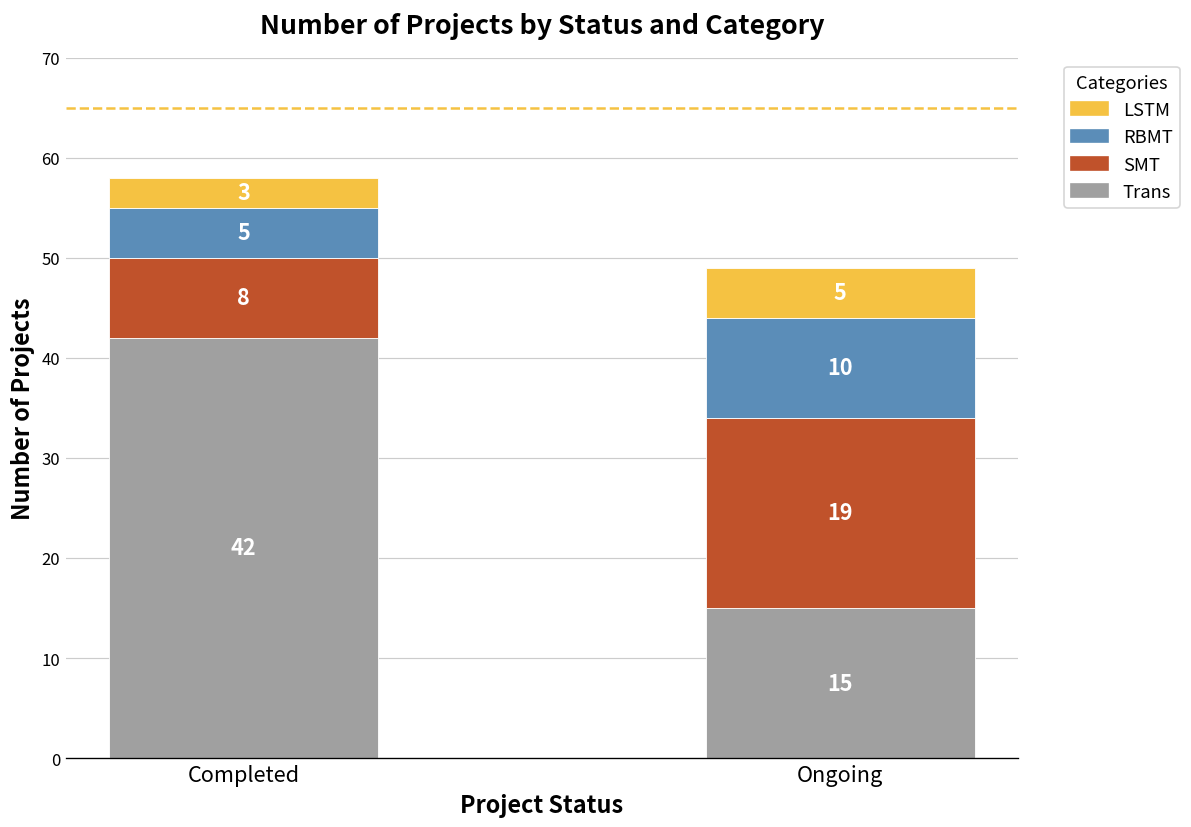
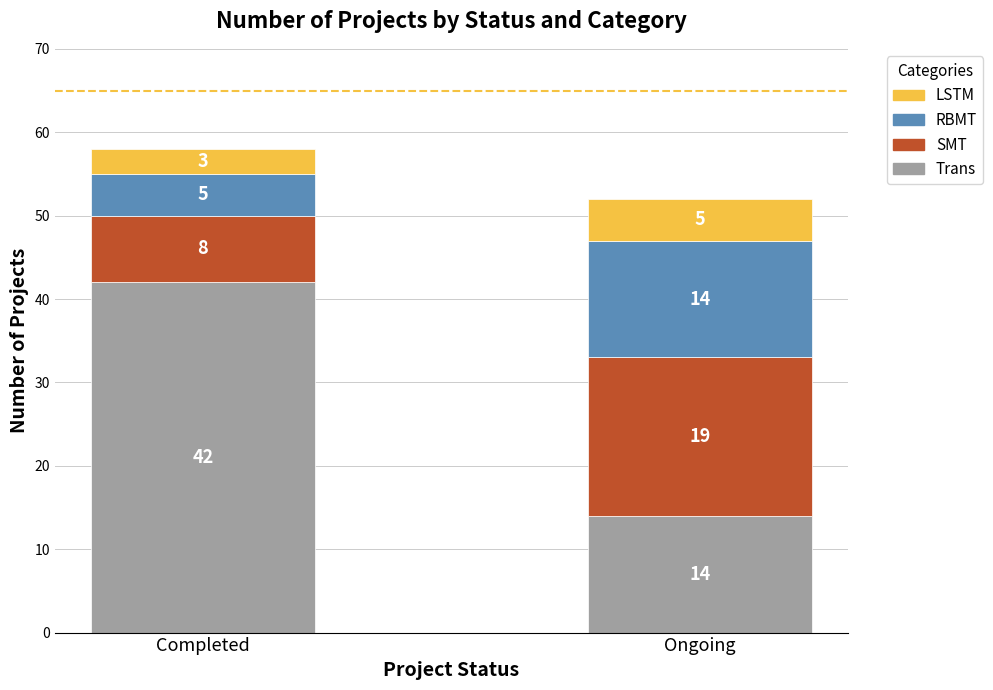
  {
    "Trans": {
      "Completed": 42,
-     "Ongoing": 15
+     "Ongoing": 14
    },
    "SMT": {
      "Completed": 8,
      "Ongoing": 19
    },
    "RBMT": {
      "Completed": 5,
-     "Ongoing": 10
+     "Ongoing": 14
    },
    "LSTM": {
      "Completed": 3,
      "Ongoing": 5
    }
  }
